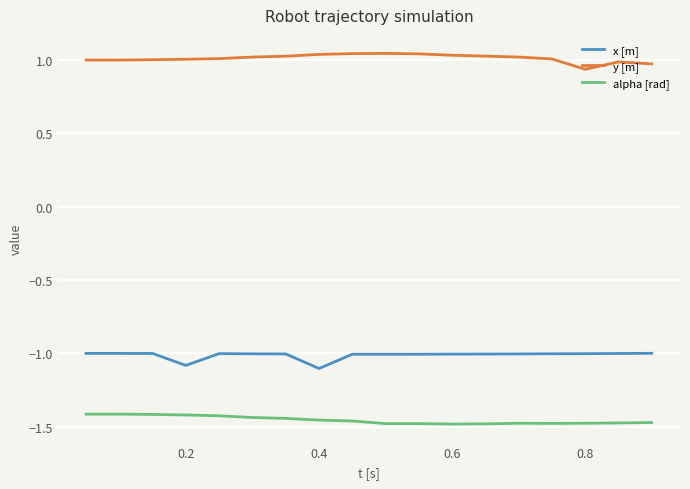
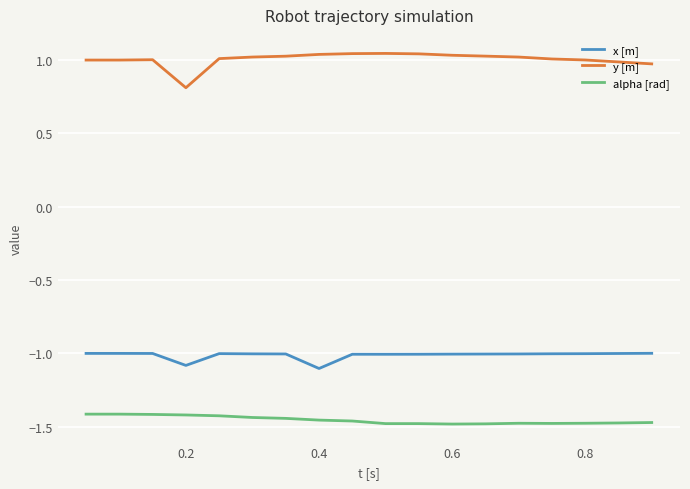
  {
    "x [m]": {
      "0.2": -1.08,
      "0.4": -1.10,
      "0.6": -1.01,
      "0.8": -1.00
    },
    "y [m]": {
-     "0.2": 1.00,
+     "0.2": 0.81,
      "0.4": 1.04,
      "0.6": 1.03,
-     "0.8": 0.94
+     "0.8": 1.00
    },
    "alpha [rad]": {
      "0.2": -1.42,
      "0.4": -1.46,
      "0.6": -1.48,
      "0.8": -1.48
    }
  }
